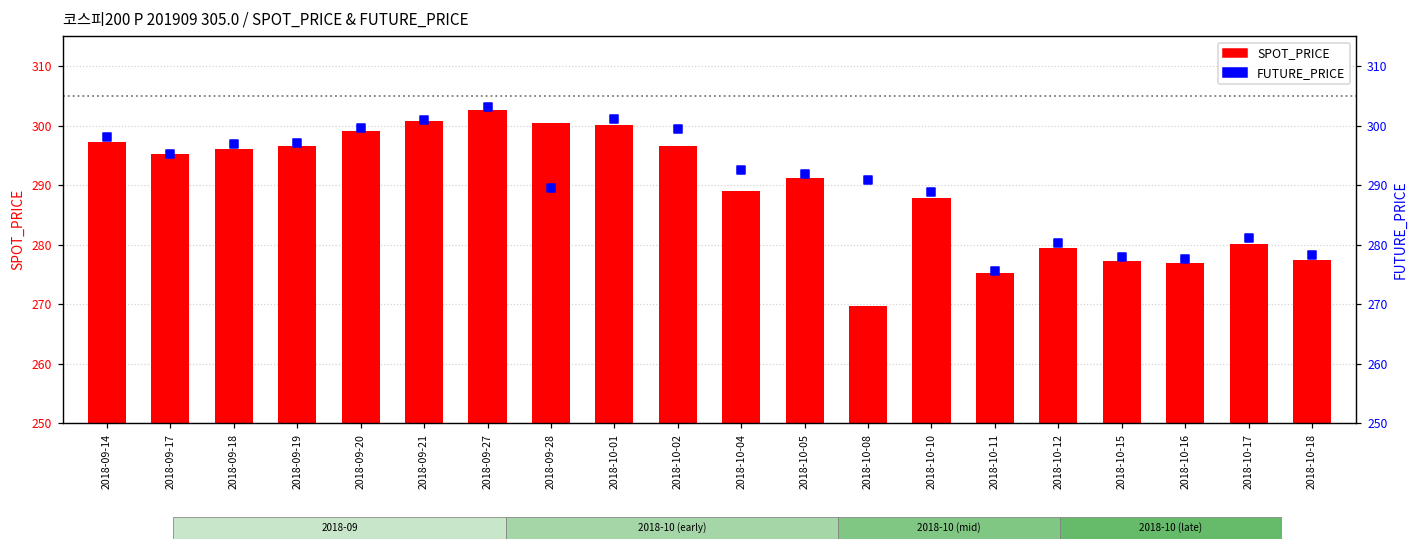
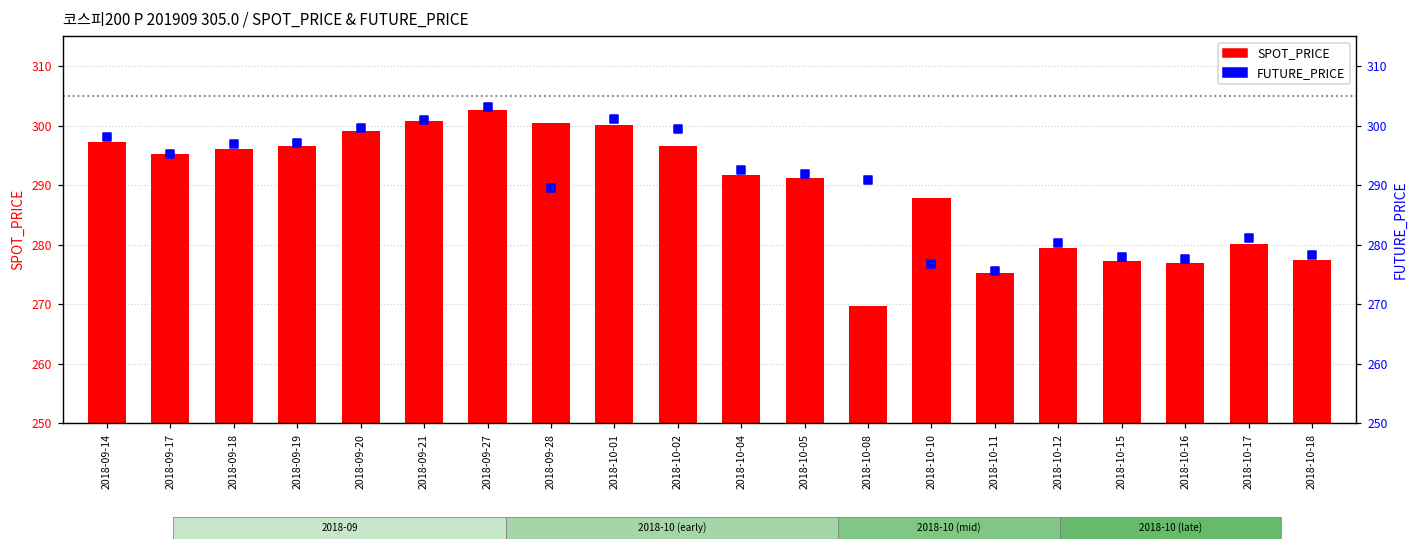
  {
    "SPOT_PRICE": {
      "2018-09-14": 297,
      "2018-09-17": 295,
      "2018-09-18": 296,
      "2018-09-19": 297,
      "2018-09-20": 299,
      "2018-09-21": 301,
      "2018-09-27": 303,
      "2018-09-28": 301,
      "2018-10-01": 300,
      "2018-10-02": 297,
-     "2018-10-04": 289,
+     "2018-10-04": 292,
      "2018-10-05": 291,
      "2018-10-08": 270,
      "2018-10-10": 288,
      "2018-10-11": 275,
      "2018-10-12": 279,
      "2018-10-15": 277,
      "2018-10-16": 277,
      "2018-10-17": 280,
      "2018-10-18": 277
    },
    "FUTURE_PRICE": {
-     "2018-10-10": 289
+     "2018-10-10": 277
    }
  }
